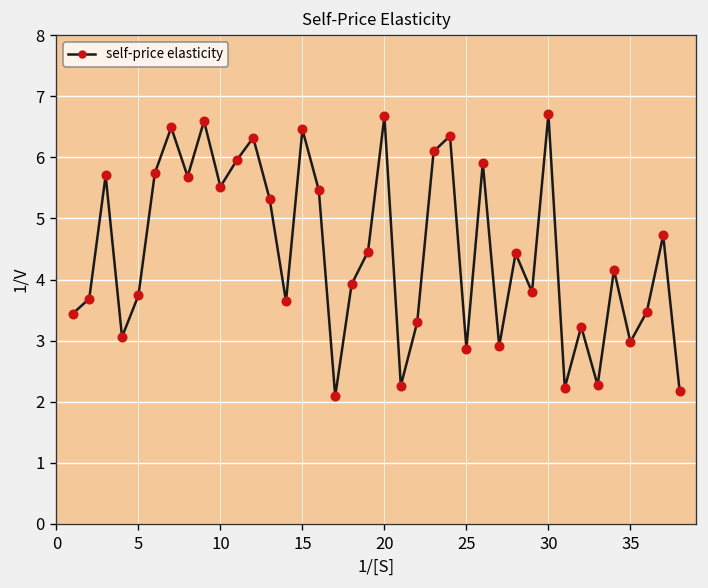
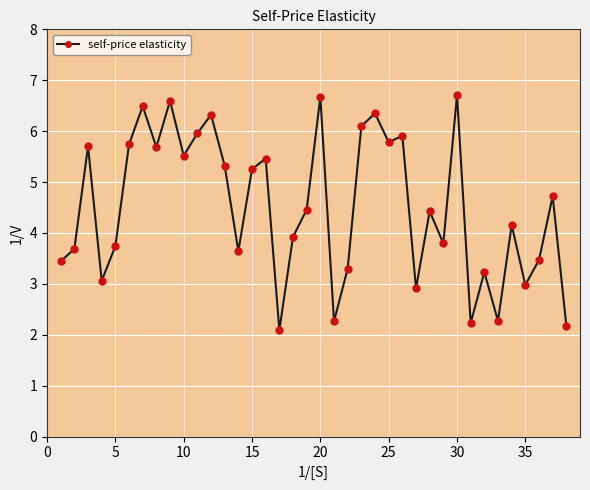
  {
    "5": 3.7,
    "10": 5.5,
-   "15": 6.5,
+   "15": 5.3,
    "20": 6.7,
-   "25": 2.9,
+   "25": 5.8,
    "30": 6.7,
    "35": 3.0
  }
